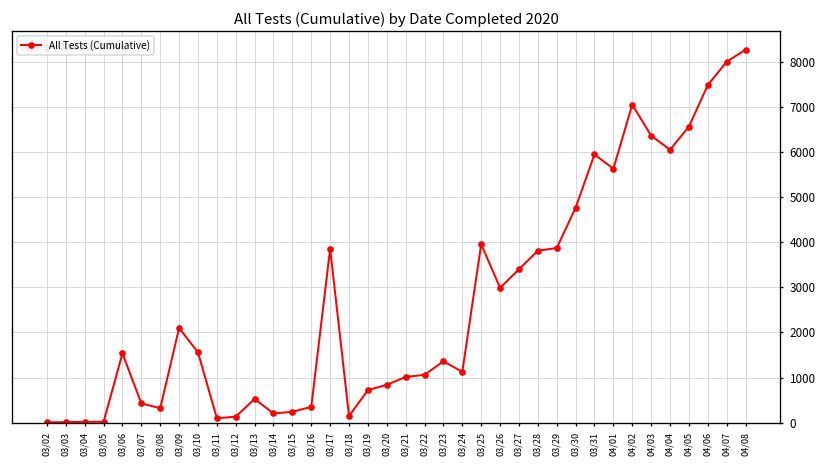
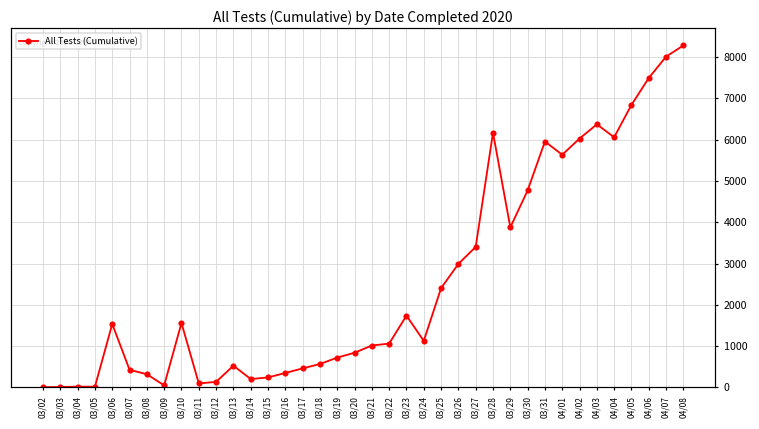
  {
    "03/02": 0,
    "03/03": 0,
    "03/04": 0,
    "03/05": 0,
    "03/06": 1500,
    "03/07": 400,
    "03/08": 300,
-   "03/09": 2100,
+   "03/09": 0,
    "03/10": 1600,
    "03/11": 100,
    "03/12": 100,
    "03/13": 500,
    "03/14": 200,
    "03/15": 200,
    "03/16": 300,
-   "03/17": 3900,
-   "03/18": 100,
+   "03/17": 500,
+   "03/18": 600,
    "03/19": 700,
    "03/20": 800,
    "03/21": 1000,
    "03/22": 1100,
-   "03/23": 1400,
+   "03/23": 1700,
    "03/24": 1100,
-   "03/25": 4000,
+   "03/25": 2400,
    "03/26": 3000,
    "03/27": 3400,
-   "03/28": 3800,
+   "03/28": 6200,
    "03/29": 3900,
    "03/30": 4800,
    "03/31": 6000,
    "04/01": 5600,
-   "04/02": 7100,
+   "04/02": 6000,
    "04/03": 6400,
    "04/04": 6100,
-   "04/05": 6600,
+   "04/05": 6800,
    "04/06": 7500,
    "04/07": 8000,
    "04/08": 8300
  }
